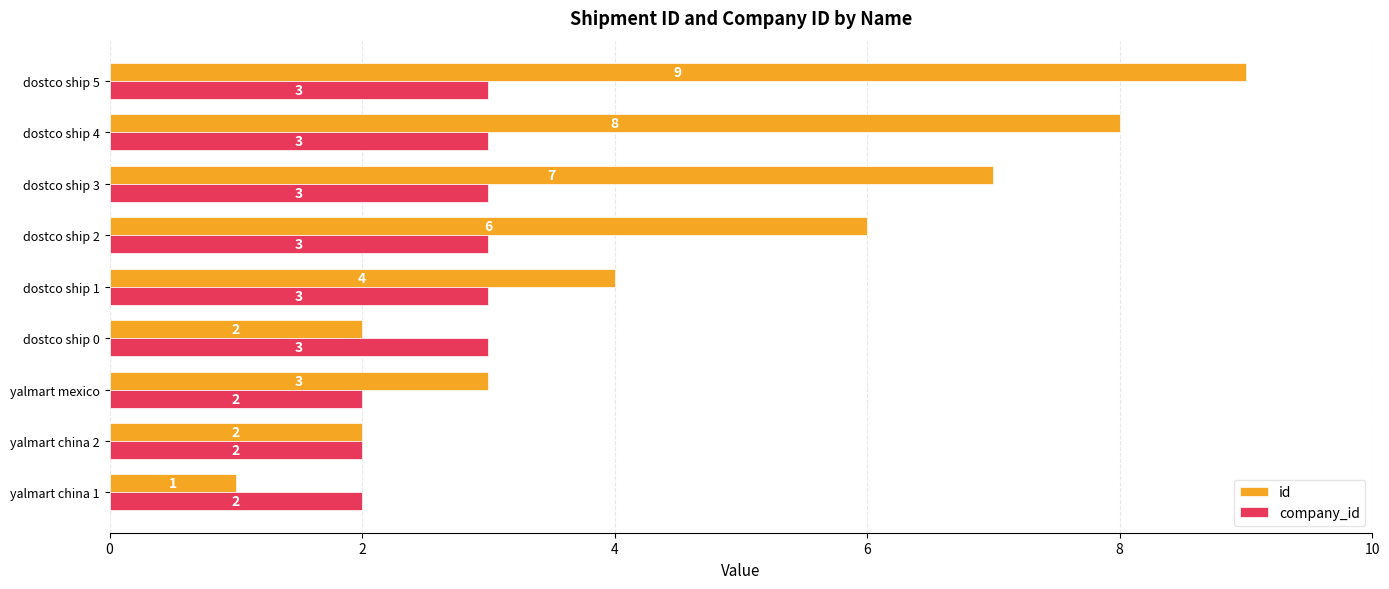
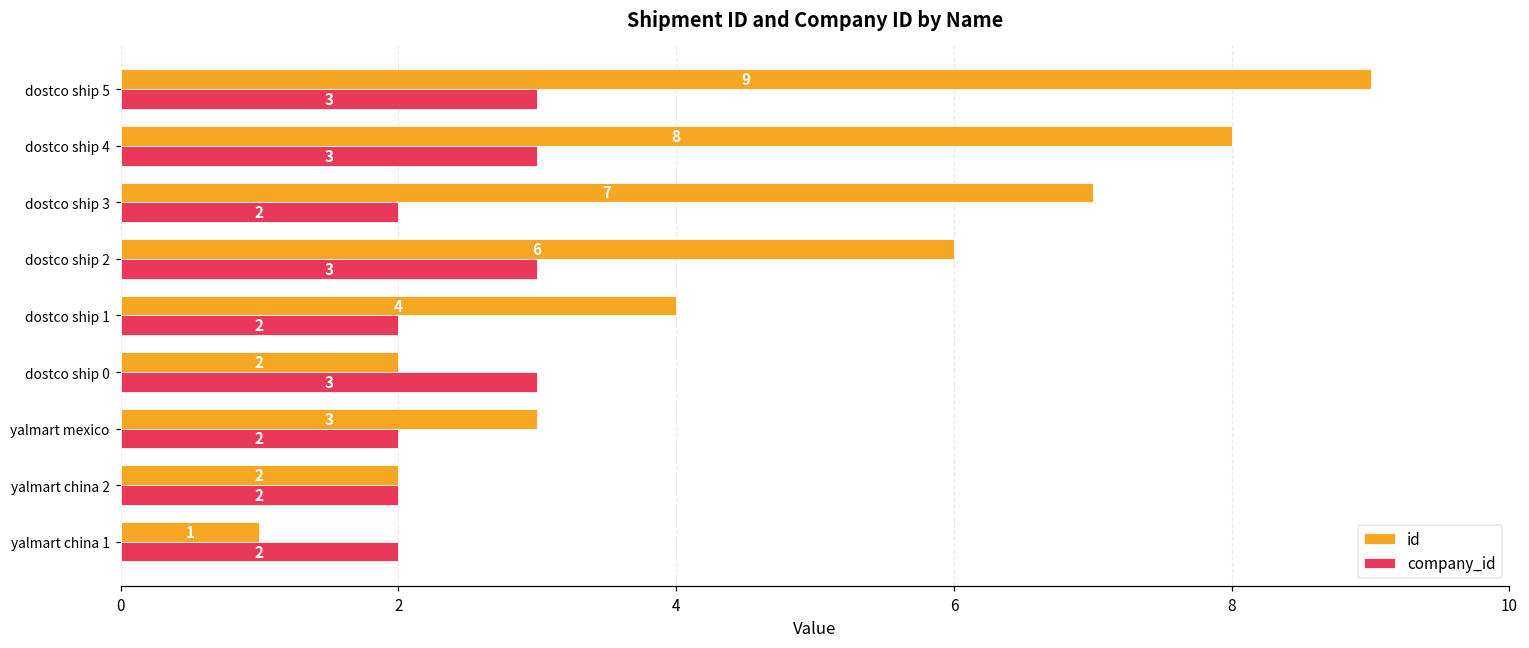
  {
    "id": {
      "dostco ship 5": 9,
      "dostco ship 4": 8,
      "dostco ship 3": 7,
      "dostco ship 2": 6,
      "dostco ship 1": 4,
      "dostco ship 0": 2,
      "yalmart mexico": 3,
      "yalmart china 2": 2,
      "yalmart china 1": 1
    },
    "company_id": {
      "dostco ship 5": 3,
      "dostco ship 4": 3,
-     "dostco ship 3": 3,
+     "dostco ship 3": 2,
      "dostco ship 2": 3,
-     "dostco ship 1": 3,
+     "dostco ship 1": 2,
      "dostco ship 0": 3,
      "yalmart mexico": 2,
      "yalmart china 2": 2,
      "yalmart china 1": 2
    }
  }
